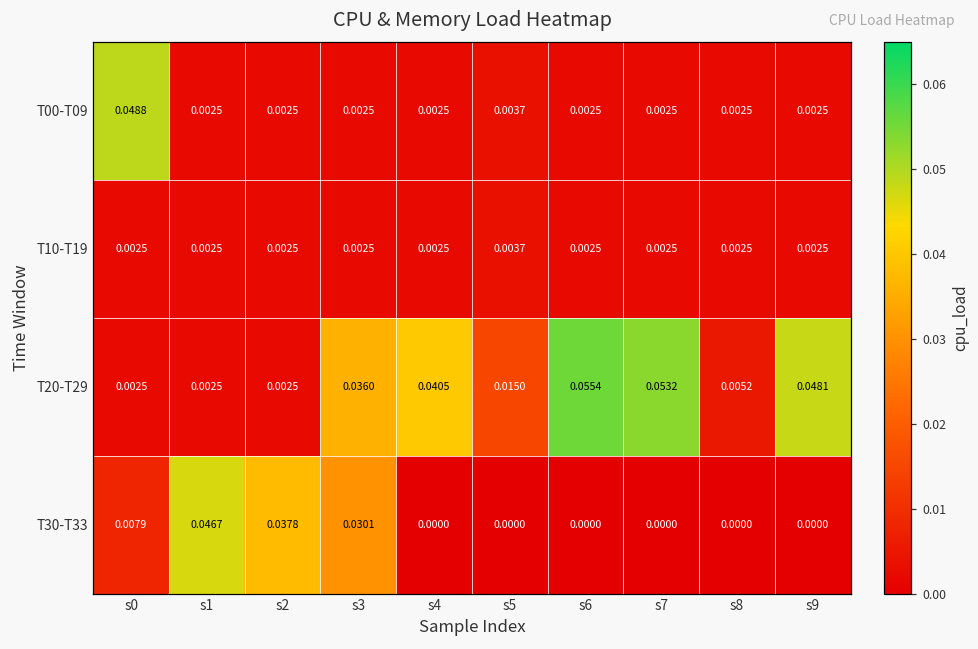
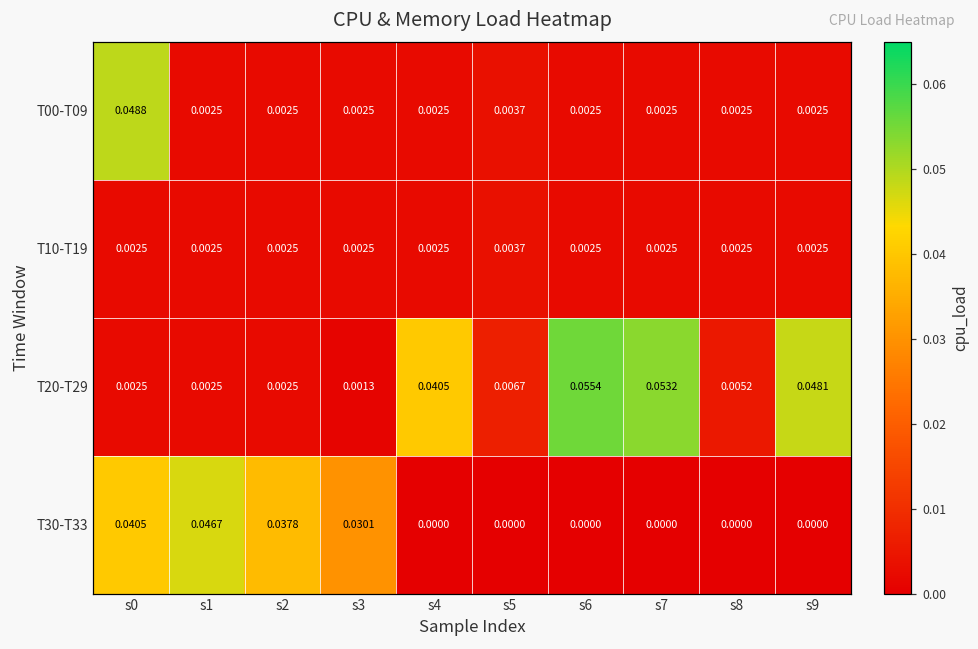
  {
    "T00-T09": {
      "s0": 0.0488,
      "s1": 0.0025,
      "s2": 0.0025,
      "s3": 0.0025,
      "s4": 0.0025,
      "s5": 0.0037,
      "s6": 0.0025,
      "s7": 0.0025,
      "s8": 0.0025,
      "s9": 0.0025
    },
    "T10-T19": {
      "s0": 0.0025,
      "s1": 0.0025,
      "s2": 0.0025,
      "s3": 0.0025,
      "s4": 0.0025,
      "s5": 0.0037,
      "s6": 0.0025,
      "s7": 0.0025,
      "s8": 0.0025,
      "s9": 0.0025
    },
    "T20-T29": {
      "s0": 0.0025,
      "s1": 0.0025,
      "s2": 0.0025,
-     "s3": 0.0360,
+     "s3": 0.0013,
      "s4": 0.0405,
-     "s5": 0.0150,
+     "s5": 0.0067,
      "s6": 0.0554,
      "s7": 0.0532,
      "s8": 0.0052,
      "s9": 0.0481
    },
    "T30-T33": {
-     "s0": 0.0079,
+     "s0": 0.0405,
      "s1": 0.0467,
      "s2": 0.0378,
      "s3": 0.0301,
      "s4": 0.0000,
      "s5": 0.0000,
      "s6": 0.0000,
      "s7": 0.0000,
      "s8": 0.0000,
      "s9": 0.0000
    }
  }
